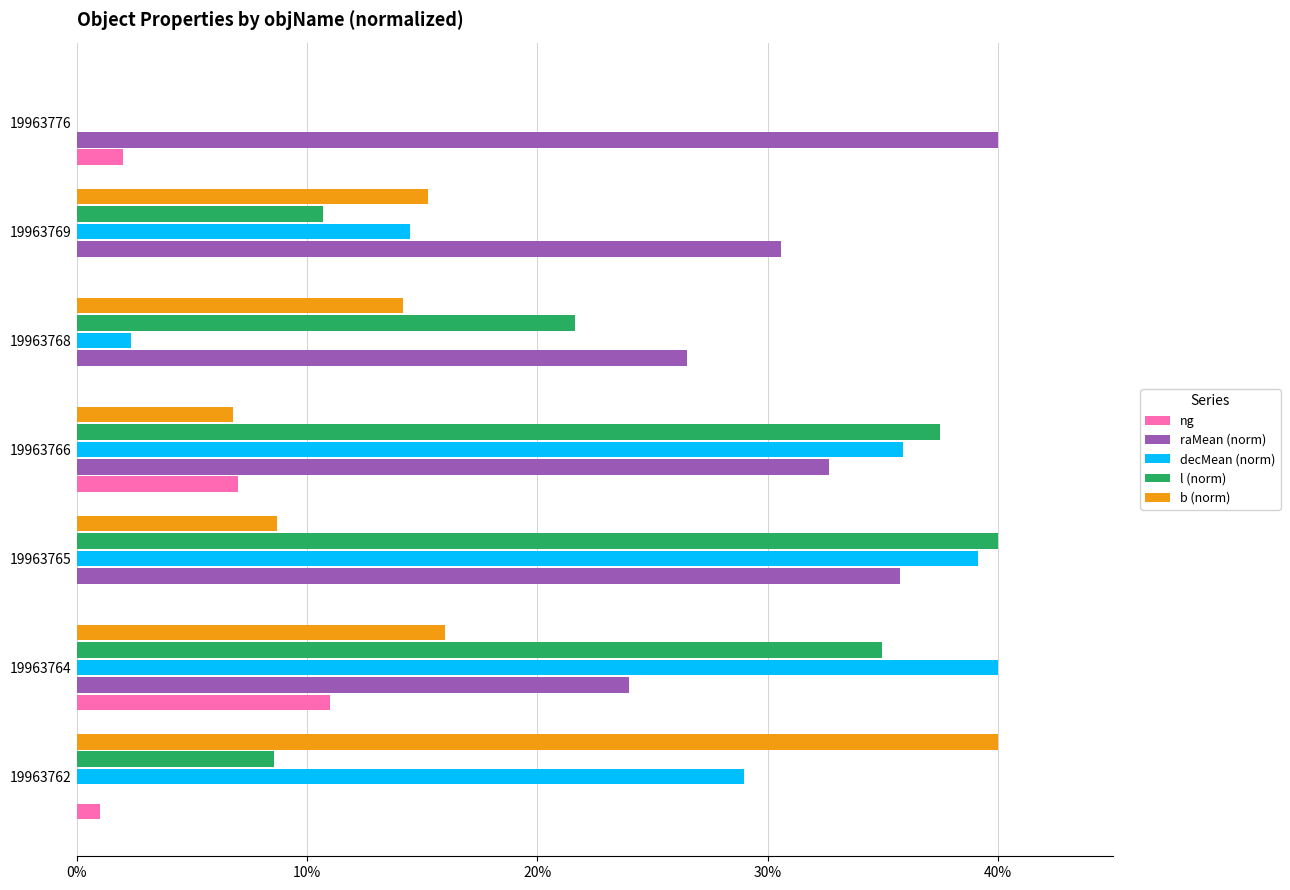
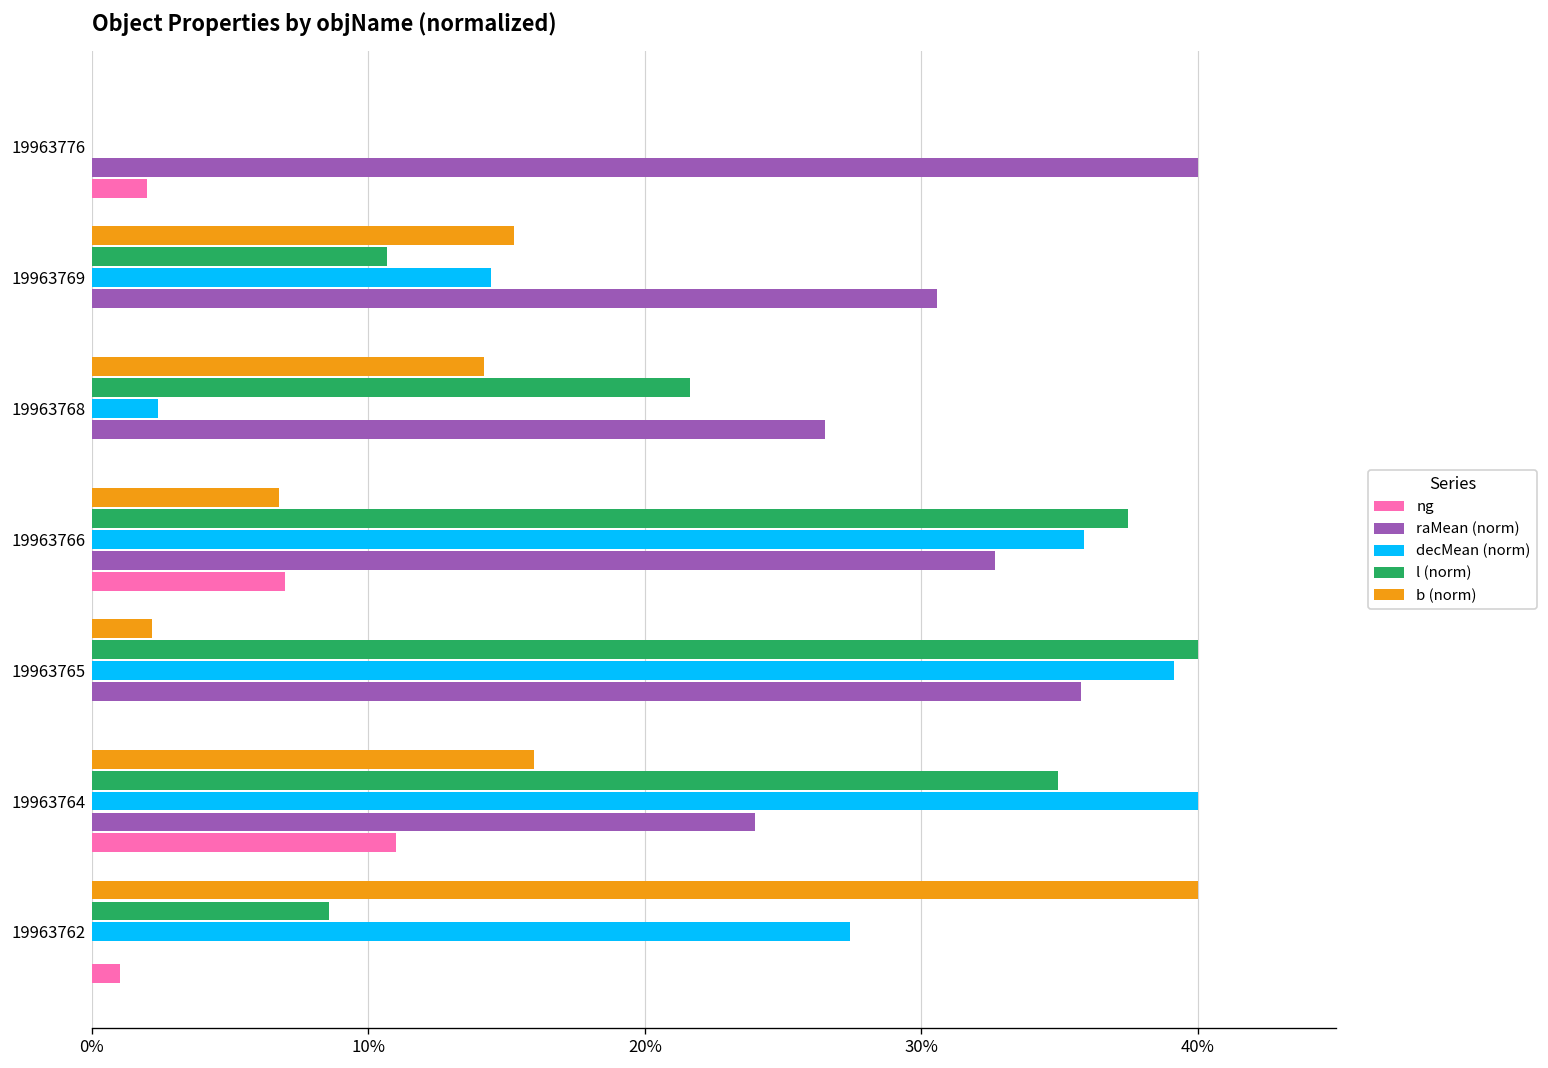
  {
    "ng": {
      "19963776": "2.0%",
      "19963769": "0.0%",
      "19963768": "0.0%",
      "19963766": "7.0%",
      "19963765": "0.0%",
      "19963764": "11.0%",
      "19963762": "1.0%"
    },
    "raMean (norm)": {
      "19963776": "40.0%",
      "19963769": "30.6%",
      "19963768": "26.5%",
      "19963766": "32.7%",
      "19963765": "35.8%",
      "19963764": "24.0%",
      "19963762": "0.0%"
    },
    "decMean (norm)": {
      "19963776": "0.0%",
      "19963769": "14.5%",
      "19963768": "2.4%",
      "19963766": "35.9%",
      "19963765": "39.1%",
      "19963764": "40.0%",
-     "19963762": "29.0%"
+     "19963762": "27.4%"
    },
    "l (norm)": {
      "19963776": "0.0%",
      "19963769": "10.7%",
      "19963768": "21.6%",
      "19963766": "37.5%",
      "19963765": "40.0%",
      "19963764": "35.0%",
      "19963762": "8.6%"
    },
    "b (norm)": {
      "19963776": "0.0%",
      "19963769": "15.3%",
      "19963768": "14.2%",
      "19963766": "6.8%",
-     "19963765": "8.7%",
+     "19963765": "2.2%",
      "19963764": "16.0%",
      "19963762": "40.0%"
    }
  }
